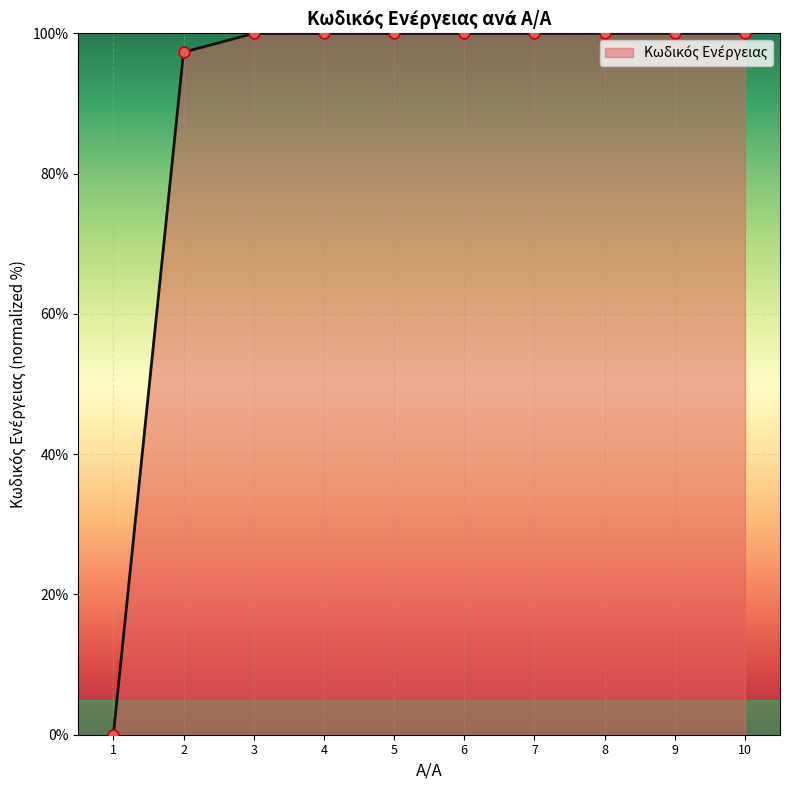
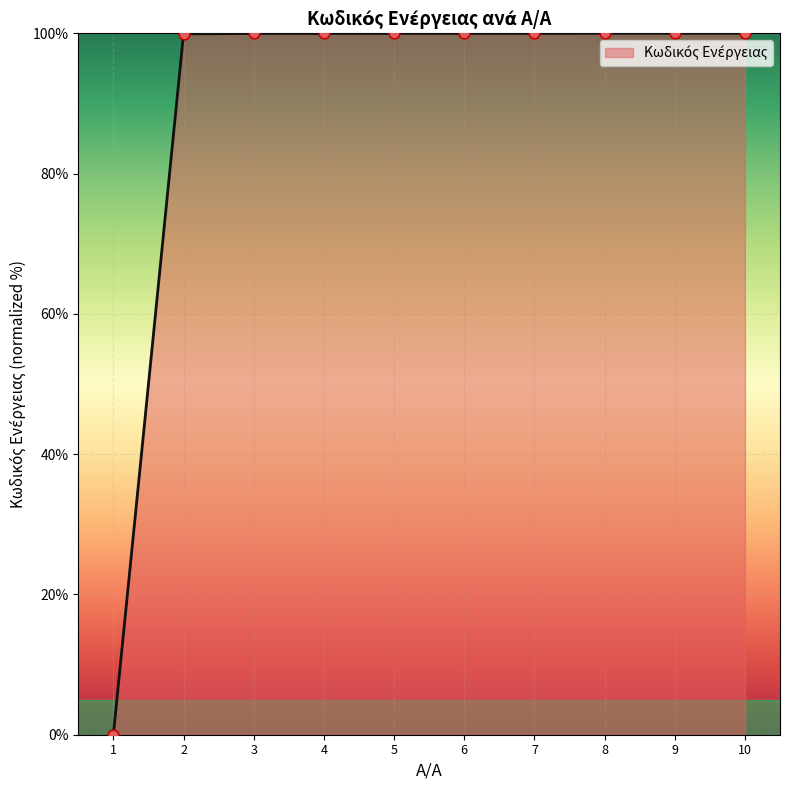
  {
-   "2": "97%",
+   "2": "100%",
    "3": "100%",
    "4": "100%",
    "5": "100%",
    "6": "100%",
    "7": "100%",
    "8": "100%",
    "9": "100%",
    "10": "100%"
  }
